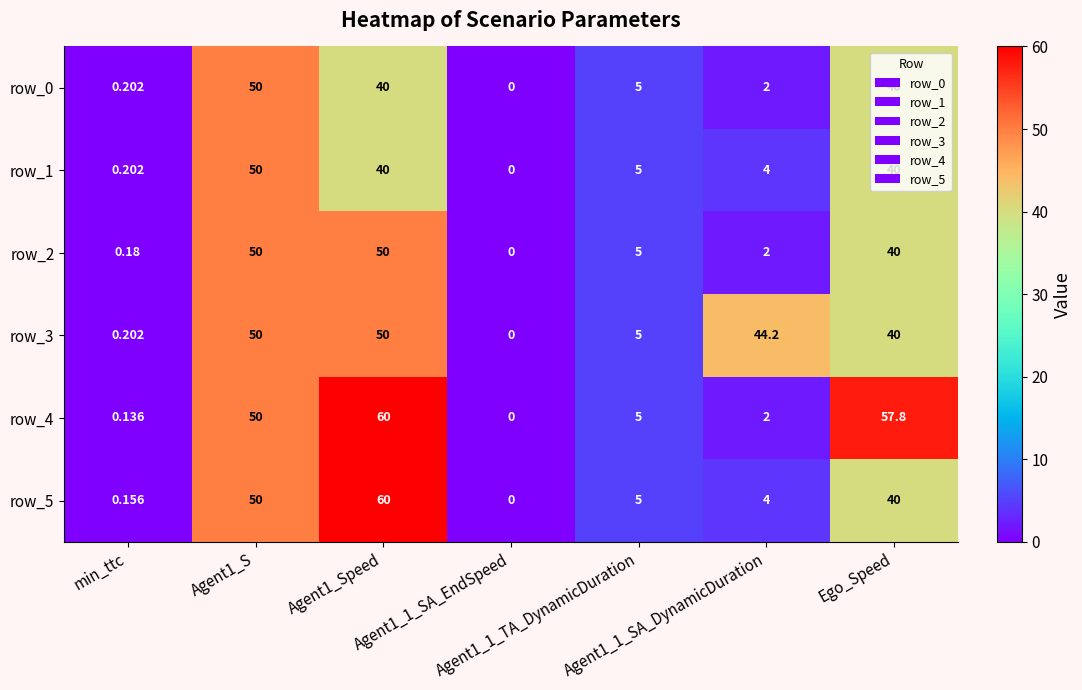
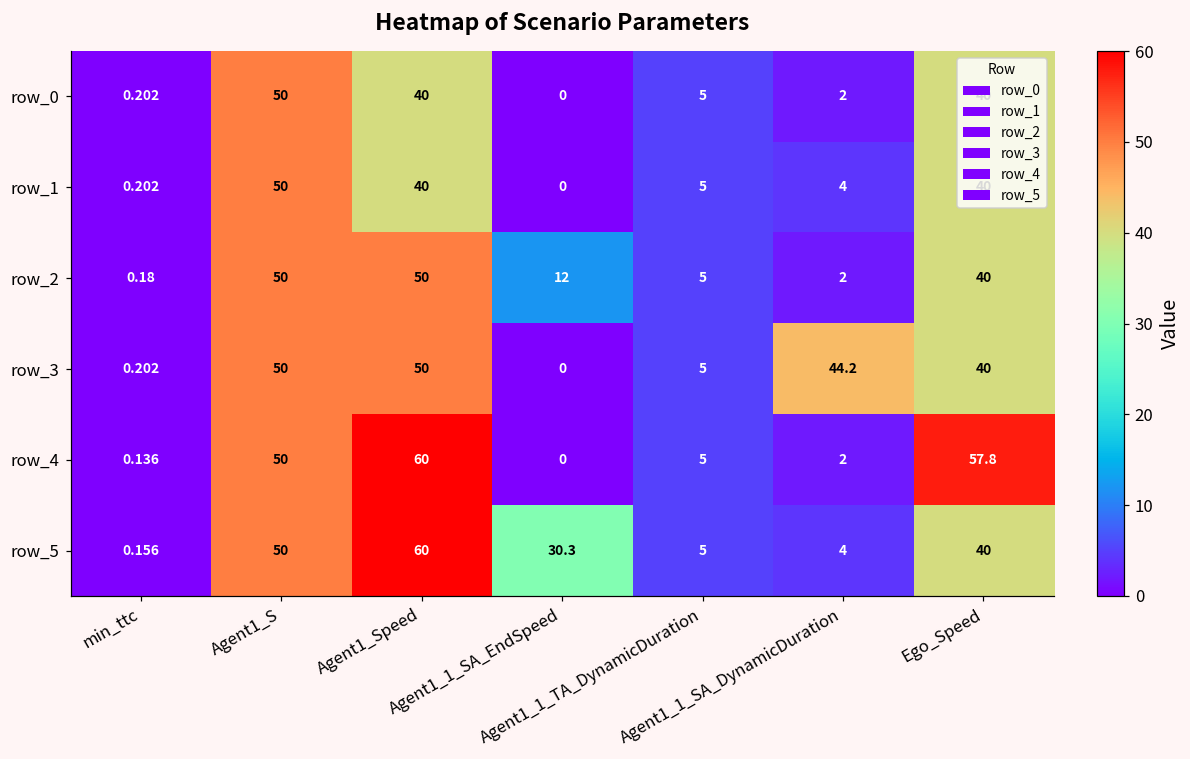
  {
    "row_0": {
      "min_ttc": 0.202,
      "Agent1_S": 50,
      "Agent1_Speed": 40,
      "Agent1_1_SA_EndSpeed": 0,
      "Agent1_1_TA_DynamicDuration": 5,
      "Agent1_1_SA_DynamicDuration": 2
    },
    "row_1": {
      "min_ttc": 0.202,
      "Agent1_S": 50,
      "Agent1_Speed": 40,
      "Agent1_1_SA_EndSpeed": 0,
      "Agent1_1_TA_DynamicDuration": 5,
      "Agent1_1_SA_DynamicDuration": 4
    },
    "row_2": {
      "min_ttc": 0.18,
      "Agent1_S": 50,
      "Agent1_Speed": 50,
-     "Agent1_1_SA_EndSpeed": 0,
+     "Agent1_1_SA_EndSpeed": 12,
      "Agent1_1_TA_DynamicDuration": 5,
      "Agent1_1_SA_DynamicDuration": 2,
      "Ego_Speed": 40
    },
    "row_3": {
      "min_ttc": 0.202,
      "Agent1_S": 50,
      "Agent1_Speed": 50,
      "Agent1_1_SA_EndSpeed": 0,
      "Agent1_1_TA_DynamicDuration": 5,
      "Agent1_1_SA_DynamicDuration": 44.2,
      "Ego_Speed": 40
    },
    "row_4": {
      "min_ttc": 0.136,
      "Agent1_S": 50,
      "Agent1_Speed": 60,
      "Agent1_1_SA_EndSpeed": 0,
      "Agent1_1_TA_DynamicDuration": 5,
      "Agent1_1_SA_DynamicDuration": 2,
      "Ego_Speed": 57.8
    },
    "row_5": {
      "min_ttc": 0.156,
      "Agent1_S": 50,
      "Agent1_Speed": 60,
-     "Agent1_1_SA_EndSpeed": 0,
+     "Agent1_1_SA_EndSpeed": 30.3,
      "Agent1_1_TA_DynamicDuration": 5,
      "Agent1_1_SA_DynamicDuration": 4,
      "Ego_Speed": 40
    }
  }
